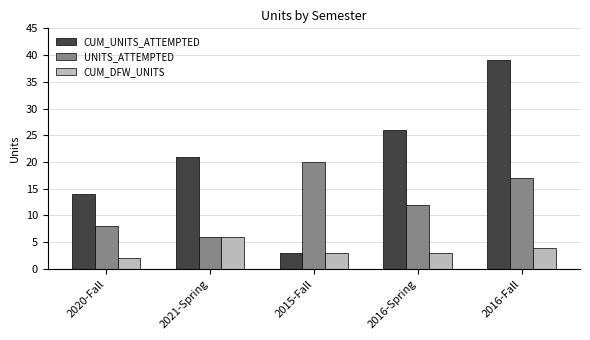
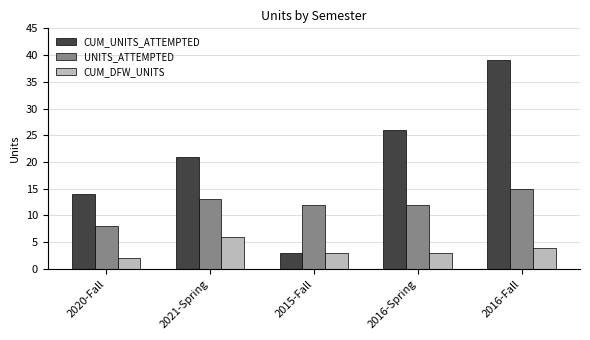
  {
    "CUM_UNITS_ATTEMPTED": {
      "2020-Fall": 14,
      "2021-Spring": 21,
      "2015-Fall": 3,
      "2016-Spring": 26,
      "2016-Fall": 39
    },
    "UNITS_ATTEMPTED": {
      "2020-Fall": 8,
-     "2021-Spring": 6,
-     "2015-Fall": 20,
+     "2021-Spring": 13,
+     "2015-Fall": 12,
      "2016-Spring": 12,
-     "2016-Fall": 17
+     "2016-Fall": 15
    },
    "CUM_DFW_UNITS": {
      "2020-Fall": 2,
      "2021-Spring": 6,
      "2015-Fall": 3,
      "2016-Spring": 3,
      "2016-Fall": 4
    }
  }
